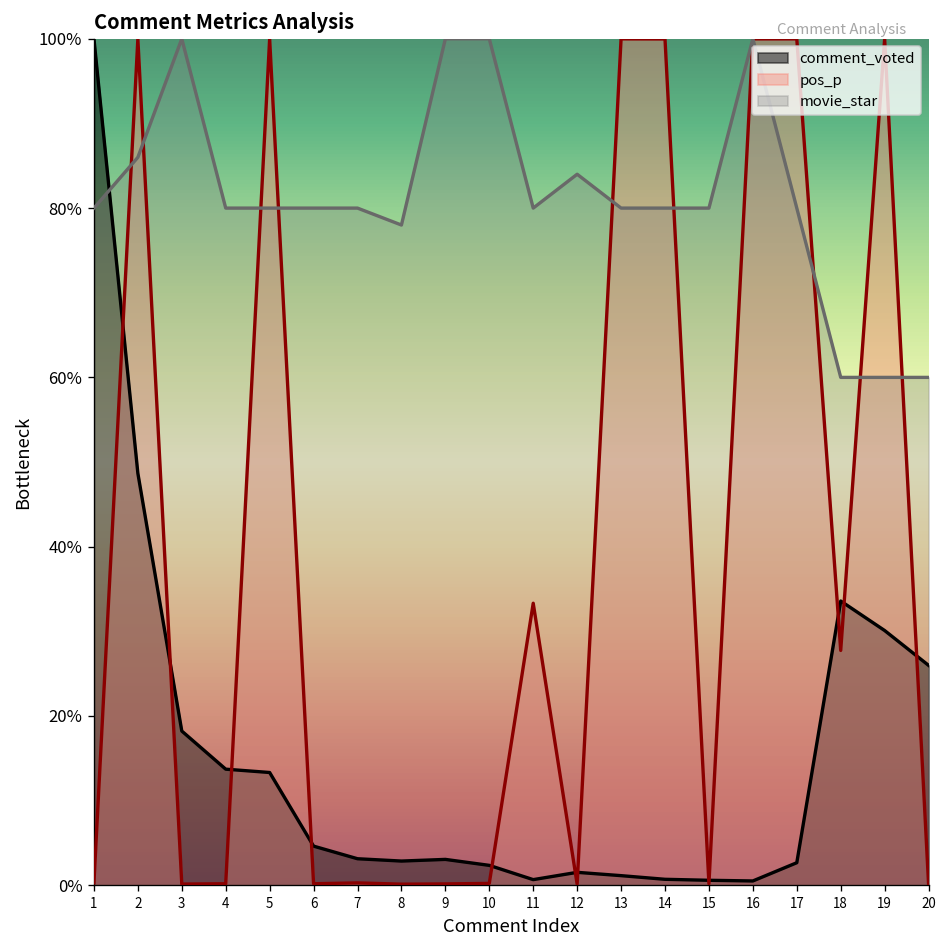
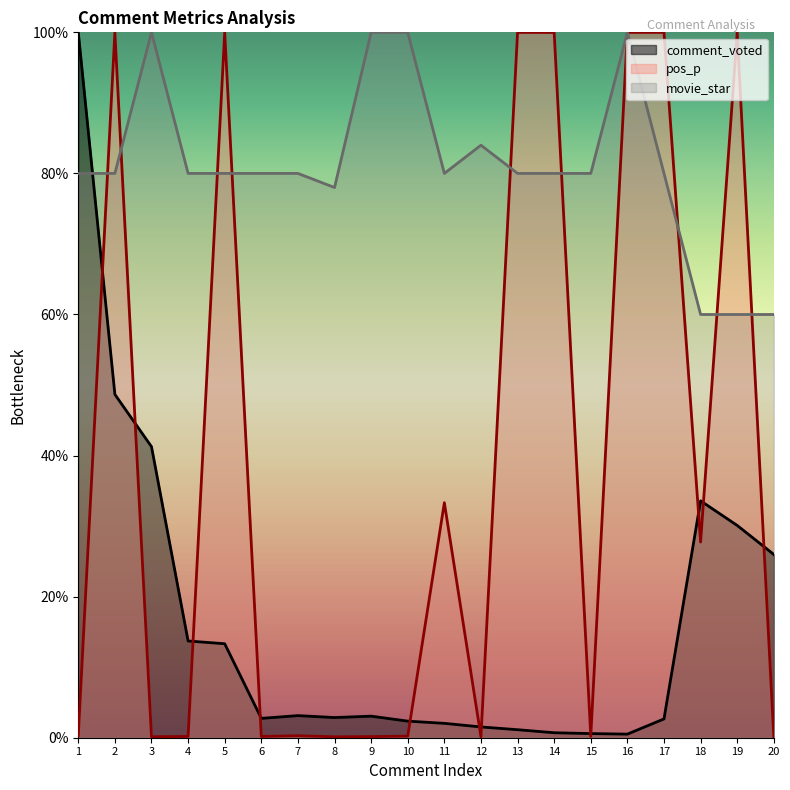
  {
    "comment_voted": {
      "1": "100%",
      "2": "49%",
-     "3": "18%",
+     "3": "41%",
      "4": "14%",
      "5": "13%",
-     "6": "5%",
+     "6": "3%",
      "7": "3%",
      "8": "3%",
      "9": "3%",
      "10": "2%",
-     "11": "1%",
+     "11": "2%",
      "12": "2%",
      "13": "1%",
      "14": "1%",
      "15": "1%",
      "16": "1%",
      "17": "3%",
      "18": "34%",
      "19": "30%",
      "20": "26%"
    },
    "pos_p": {
      "1": "0%",
      "2": "100%",
      "3": "0%",
      "4": "0%",
      "5": "100%",
      "6": "0%",
      "7": "0%",
      "8": "0%",
      "9": "0%",
      "10": "0%",
      "11": "33%",
      "12": "0%",
      "13": "100%",
      "14": "100%",
      "15": "0%",
      "17": "100%",
      "18": "28%",
      "19": "100%",
      "20": "0%"
    },
    "movie_star": {
      "1": "80%",
-     "2": "86%",
+     "2": "80%",
      "3": "100%",
      "4": "80%",
      "5": "80%",
      "6": "80%",
      "7": "80%",
      "8": "78%",
      "9": "100%",
      "10": "100%",
      "11": "80%",
      "12": "84%",
      "13": "80%",
      "14": "80%",
      "15": "80%",
      "17": "80%",
      "18": "60%",
      "19": "60%",
      "20": "60%"
    }
  }
